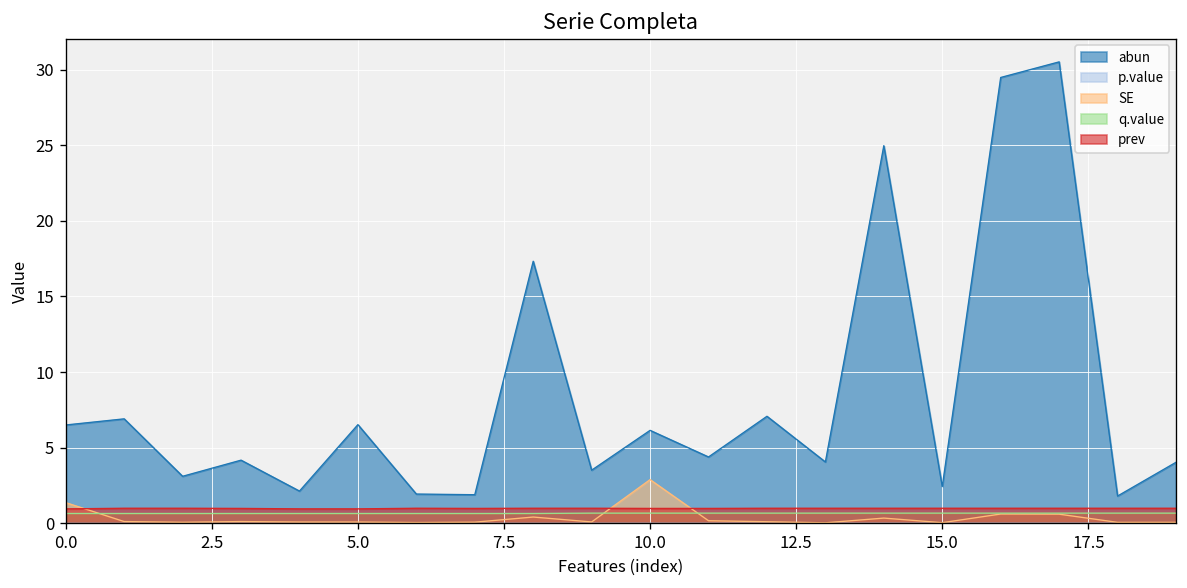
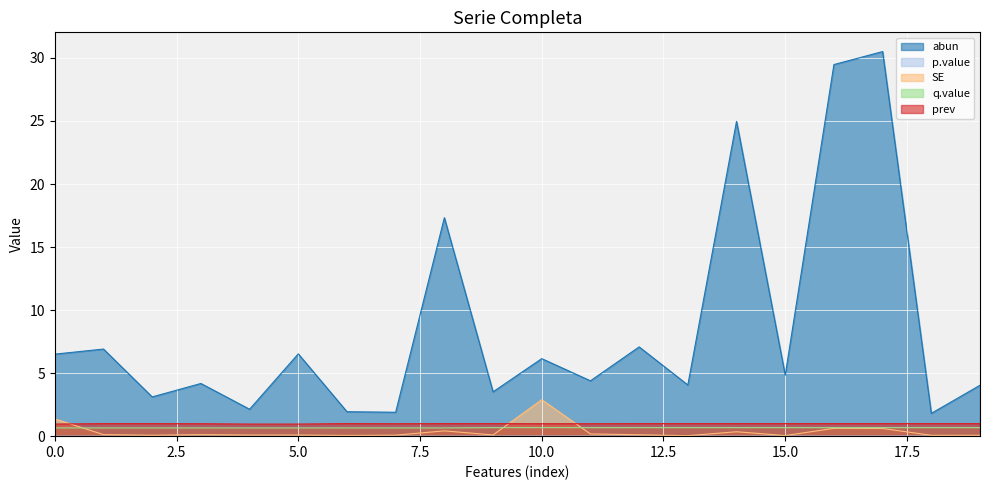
  {
    "abun": {
      "0.0": 6.5,
      "5.0": 6.5,
      "10.0": 6.1,
-     "15.0": 2.4
+     "15.0": 4.8
    },
    "p.value": {
      "0.0": 0.0,
      "10.0": 0.0
    },
    "SE": {
      "0.0": 1.4,
      "10.0": 2.9
    },
    "q.value": {
      "0.0": 0.7,
      "5.0": 0.7,
      "10.0": 0.7,
      "15.0": 0.7
    },
    "prev": {
      "0.0": 1.0,
      "5.0": 1.0,
      "10.0": 1.0,
      "15.0": 1.0
    }
  }
